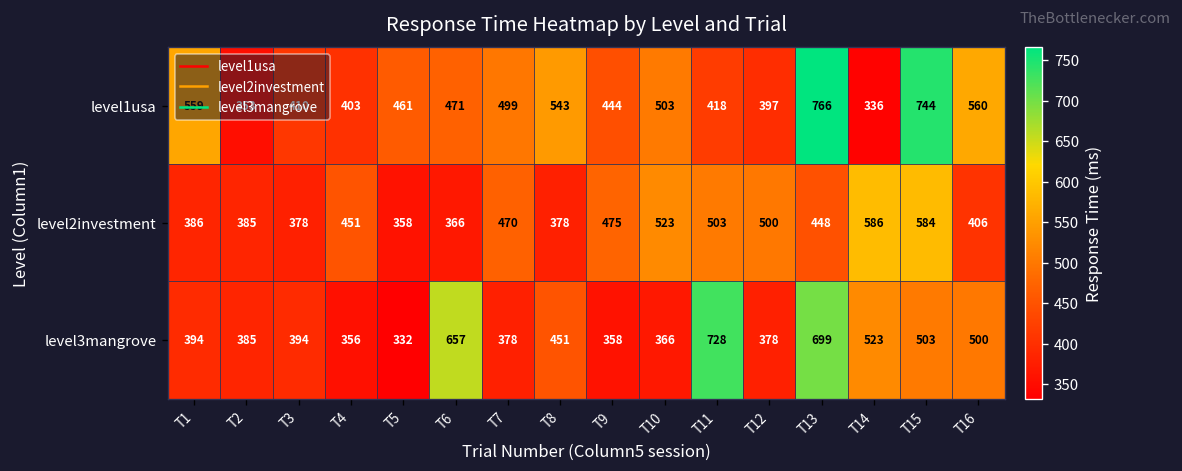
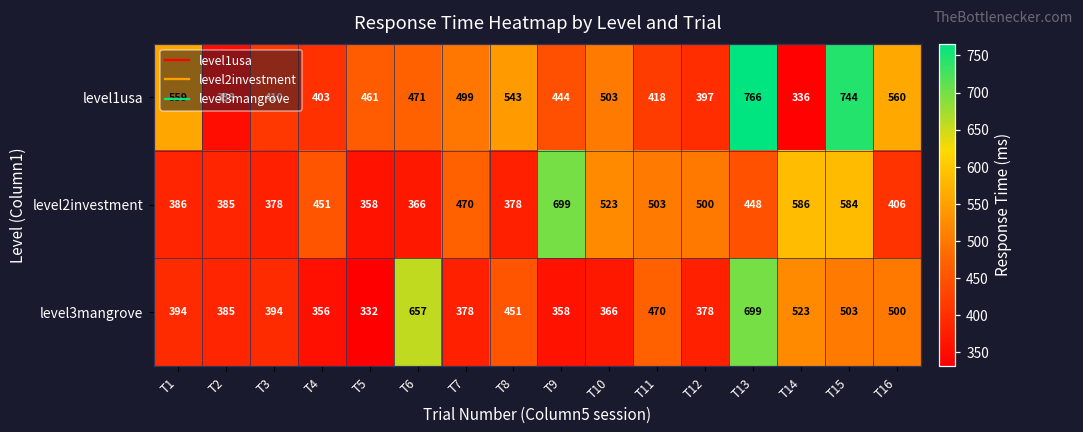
  {
    "level1usa": {
      "T4": 403,
      "T5": 461,
      "T6": 471,
      "T7": 499,
      "T8": 543,
      "T9": 444,
      "T10": 503,
      "T11": 418,
      "T12": 397,
      "T13": 766,
      "T14": 336,
      "T15": 744,
      "T16": 560
    },
    "level2investment": {
      "T1": 386,
      "T2": 385,
      "T3": 378,
      "T4": 451,
      "T5": 358,
      "T6": 366,
      "T7": 470,
      "T8": 378,
-     "T9": 475,
+     "T9": 699,
      "T10": 523,
      "T11": 503,
      "T12": 500,
      "T13": 448,
      "T14": 586,
      "T15": 584,
      "T16": 406
    },
    "level3mangrove": {
      "T1": 394,
      "T2": 385,
      "T3": 394,
      "T4": 356,
      "T5": 332,
      "T6": 657,
      "T7": 378,
      "T8": 451,
      "T9": 358,
      "T10": 366,
-     "T11": 728,
+     "T11": 470,
      "T12": 378,
      "T13": 699,
      "T14": 523,
      "T15": 503,
      "T16": 500
    }
  }
